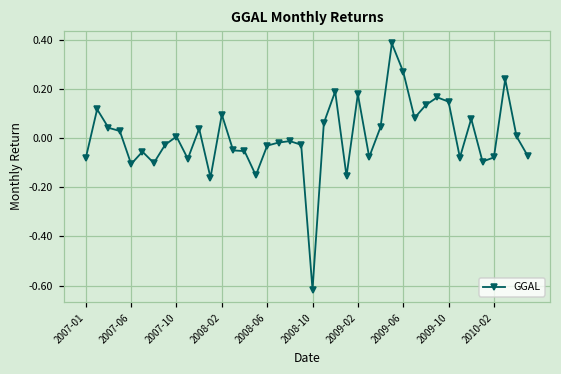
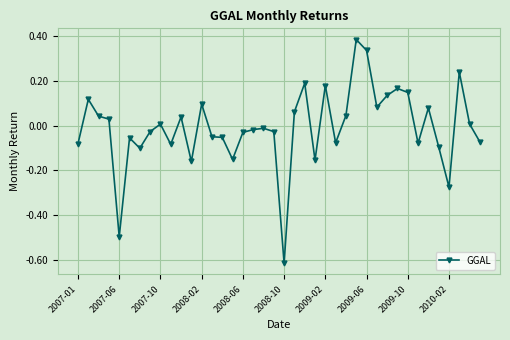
  {
    "2007-01": -0.08,
-   "2007-06": -0.11,
+   "2007-06": -0.50,
    "2007-10": 0.01,
    "2008-02": 0.10,
    "2008-06": -0.03,
    "2008-10": -0.62,
    "2009-02": 0.18,
-   "2009-06": 0.27,
+   "2009-06": 0.34,
    "2009-10": 0.15,
-   "2010-02": -0.08
+   "2010-02": -0.28
  }
